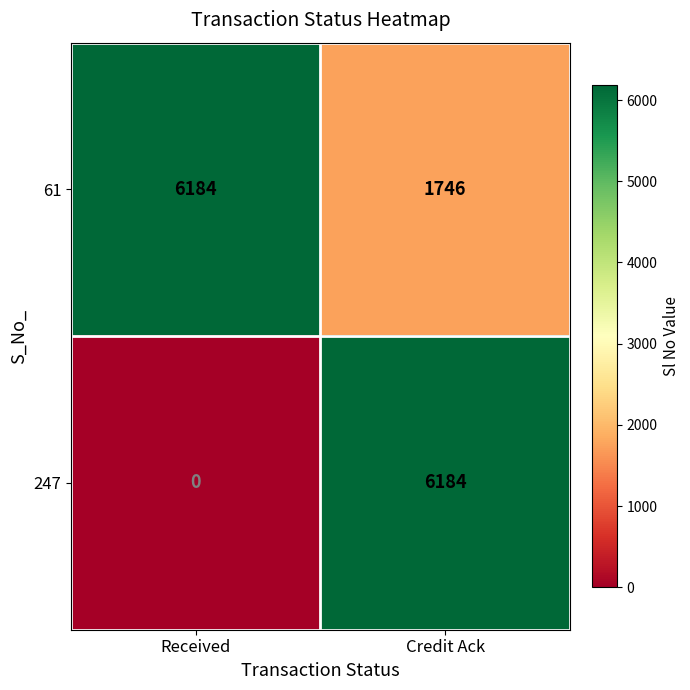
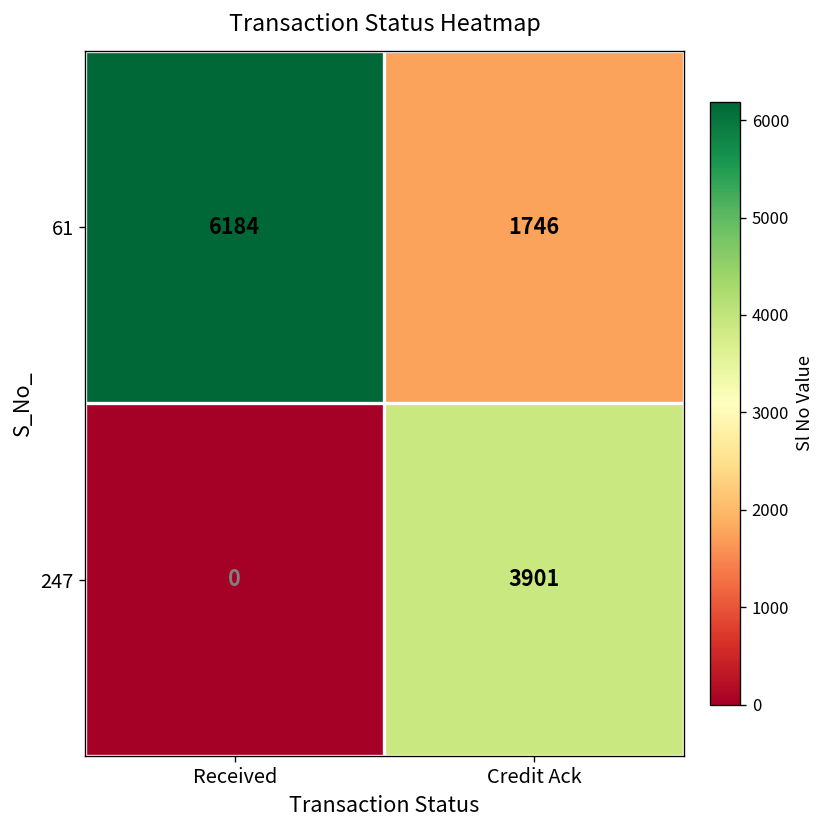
  {
    "61": {
      "Received": 6184,
      "Credit Ack": 1746
    },
    "247": {
      "Received": 0,
-     "Credit Ack": 6184
+     "Credit Ack": 3901
    }
  }
